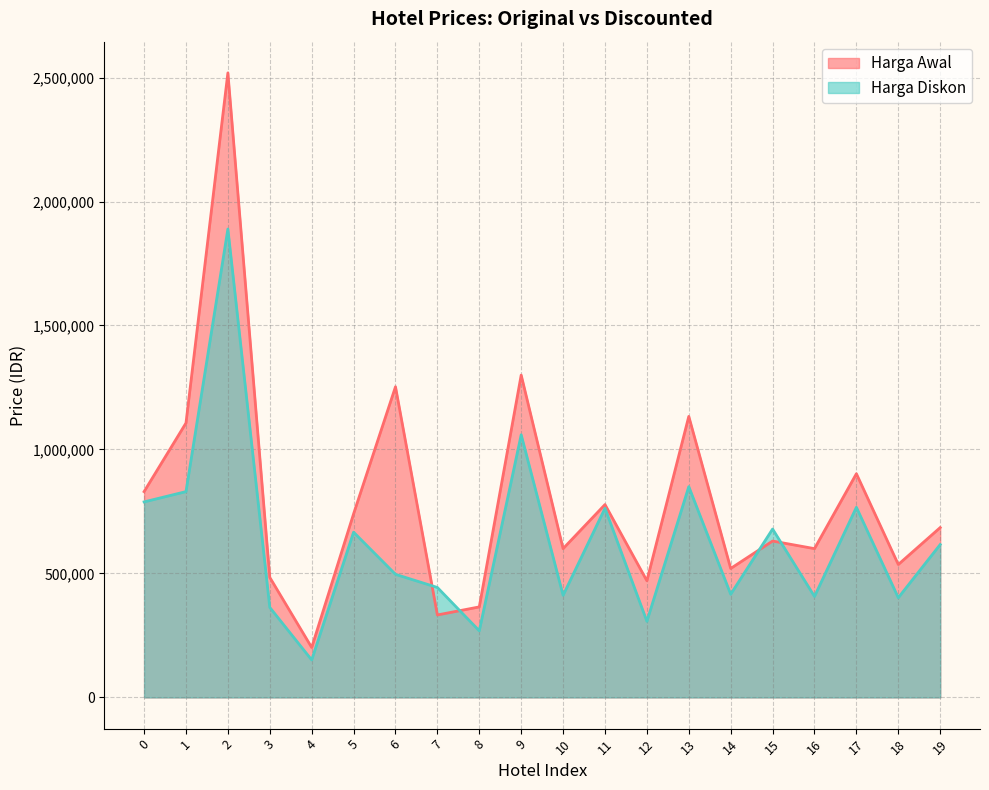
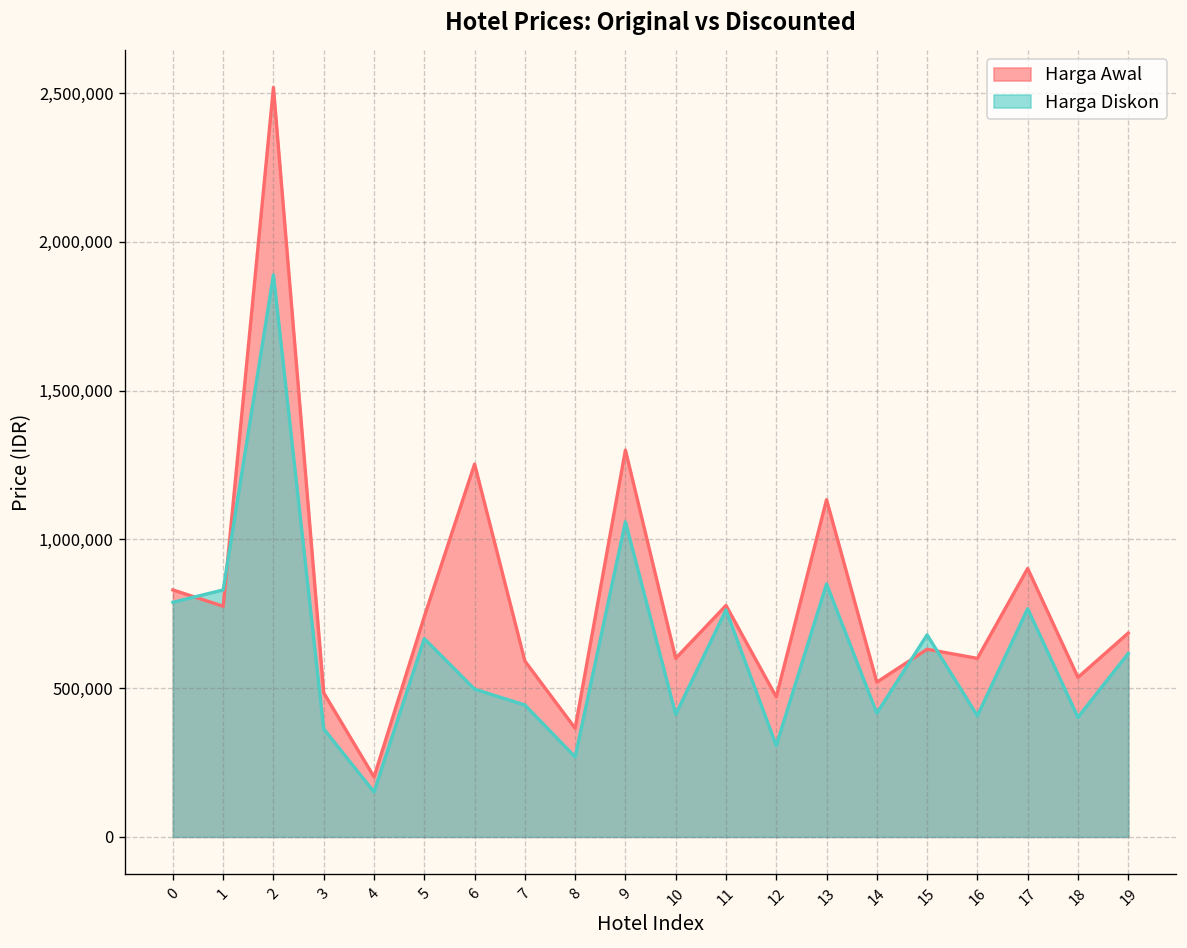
  {
    "Harga Awal": {
      "0": "830,000",
-     "1": "1,110,000",
+     "1": "780,000",
      "2": "2,520,000",
      "3": "480,000",
      "4": "200,000",
      "5": "740,000",
      "6": "1,250,000",
-     "7": "330,000",
+     "7": "590,000",
      "8": "370,000",
      "9": "1,300,000",
      "10": "600,000",
      "11": "780,000",
      "12": "470,000",
      "13": "1,130,000",
      "14": "520,000",
      "15": "630,000",
      "16": "600,000",
      "17": "900,000",
      "18": "540,000",
      "19": "690,000"
    },
    "Harga Diskon": {
      "0": "790,000",
      "1": "830,000",
      "2": "1,890,000",
      "3": "360,000",
      "4": "150,000",
      "5": "670,000",
      "6": "500,000",
      "7": "440,000",
      "8": "270,000",
      "9": "1,060,000",
      "10": "410,000",
      "11": "760,000",
      "12": "310,000",
      "13": "850,000",
      "14": "420,000",
      "15": "680,000",
      "16": "410,000",
      "17": "770,000",
      "18": "400,000",
      "19": "620,000"
    }
  }
